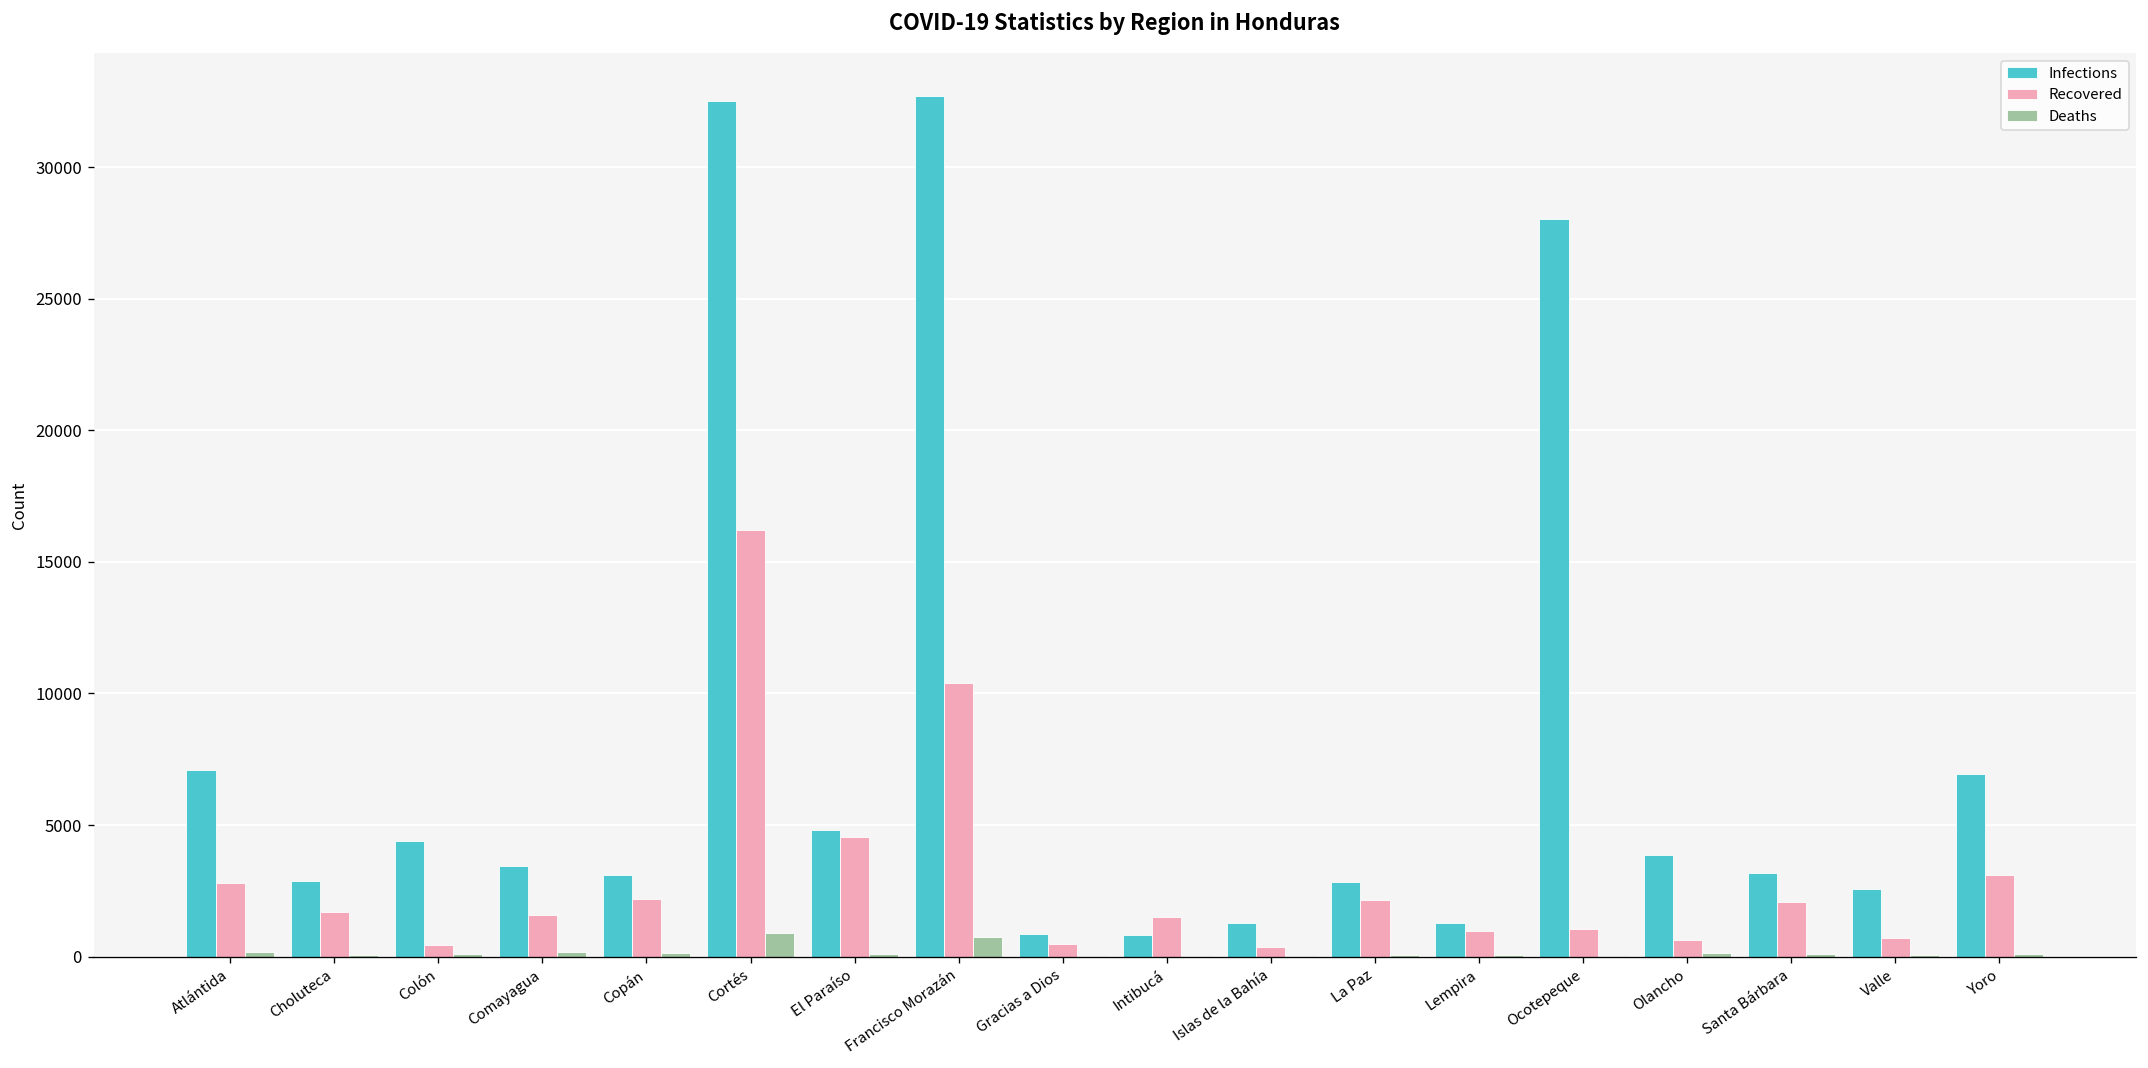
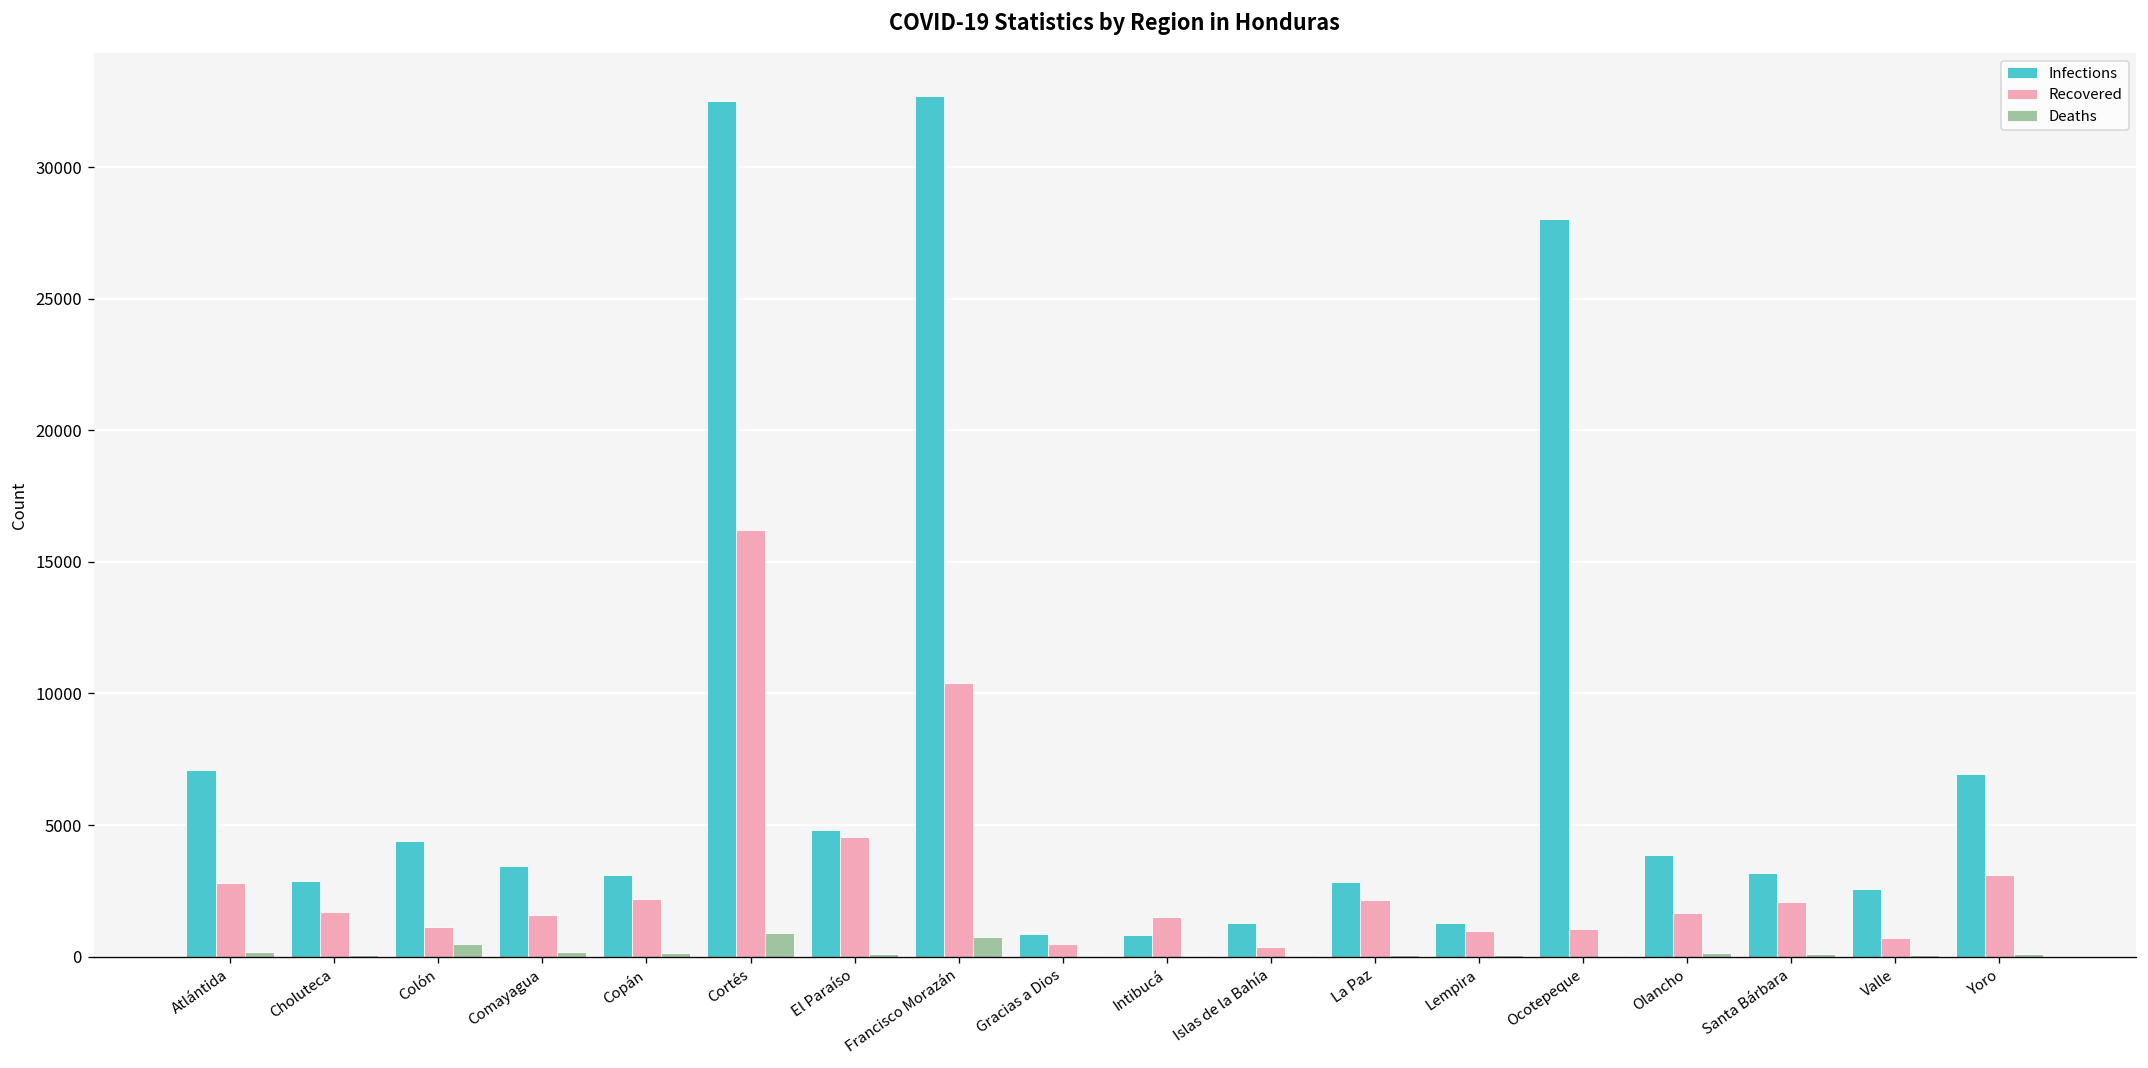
  {
    "Infections": {
      "Atlántida": 7100,
      "Choluteca": 2900,
      "Colón": 4400,
      "Comayagua": 3400,
      "Copán": 3100,
      "Cortés": 32500,
      "El Paraíso": 4800,
      "Francisco Morazán": 32700,
      "Gracias a Dios": 900,
      "Intibucá": 800,
      "Islas de la Bahía": 1300,
      "La Paz": 2800,
      "Lempira": 1300,
      "Ocotepeque": 28000,
      "Olancho": 3900,
      "Santa Bárbara": 3200,
      "Valle": 2600,
      "Yoro": 6900
    },
    "Recovered": {
      "Atlántida": 2800,
      "Choluteca": 1700,
-     "Colón": 500,
+     "Colón": 1100,
      "Comayagua": 1600,
      "Copán": 2200,
      "Cortés": 16200,
      "El Paraíso": 4500,
      "Francisco Morazán": 10400,
      "Gracias a Dios": 500,
      "Intibucá": 1500,
      "Islas de la Bahía": 400,
      "La Paz": 2200,
      "Lempira": 1000,
      "Ocotepeque": 1100,
-     "Olancho": 600,
+     "Olancho": 1700,
      "Santa Bárbara": 2100,
      "Valle": 700,
      "Yoro": 3100
    },
    "Deaths": {
      "Atlántida": 200,
-     "Colón": 100,
+     "Colón": 500,
      "Comayagua": 200,
      "Copán": 100,
      "Cortés": 900,
      "El Paraíso": 100,
      "Francisco Morazán": 700,
      "Olancho": 100
    }
  }
